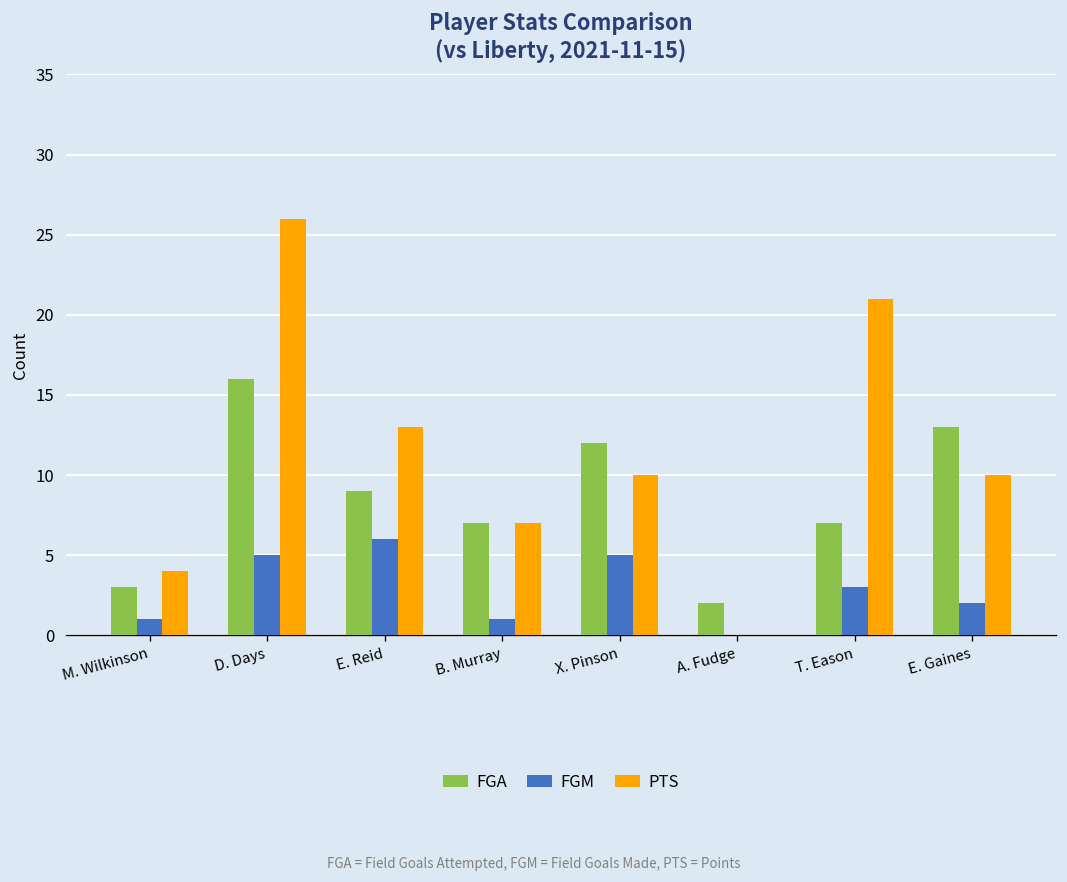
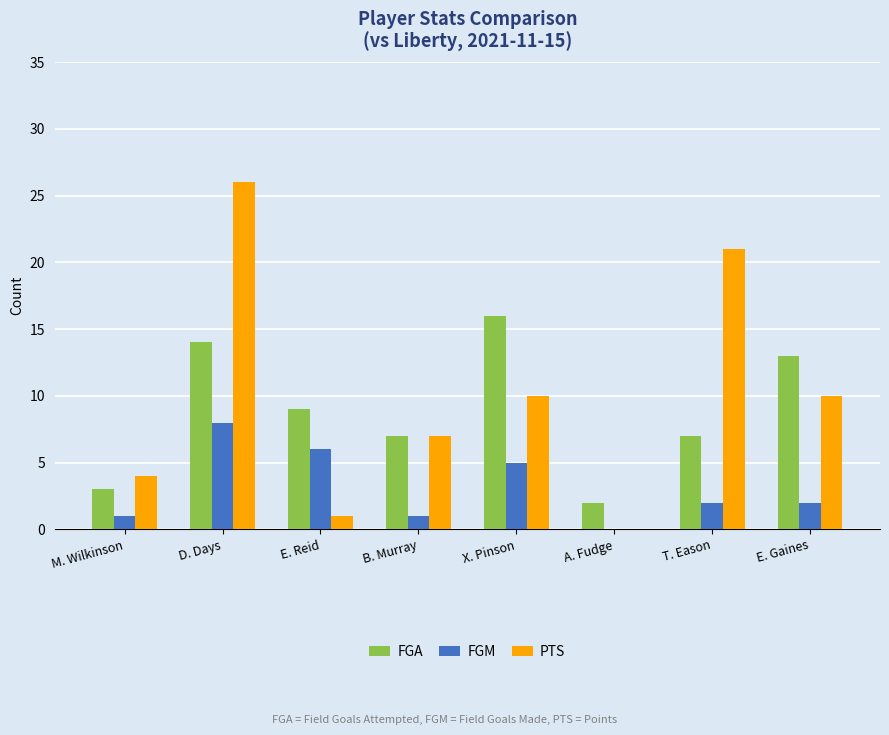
  {
    "FGA": {
      "M. Wilkinson": 3,
-     "D. Days": 16,
+     "D. Days": 14,
      "E. Reid": 9,
      "B. Murray": 7,
-     "X. Pinson": 12,
+     "X. Pinson": 16,
      "A. Fudge": 2,
      "T. Eason": 7,
      "E. Gaines": 13
    },
    "FGM": {
      "M. Wilkinson": 1,
-     "D. Days": 5,
+     "D. Days": 8,
      "E. Reid": 6,
      "B. Murray": 1,
      "X. Pinson": 5,
      "A. Fudge": 0,
-     "T. Eason": 3,
+     "T. Eason": 2,
      "E. Gaines": 2
    },
    "PTS": {
      "M. Wilkinson": 4,
      "D. Days": 26,
-     "E. Reid": 13,
+     "E. Reid": 1,
      "B. Murray": 7,
      "X. Pinson": 10,
      "A. Fudge": 0,
      "T. Eason": 21,
      "E. Gaines": 10
    }
  }
